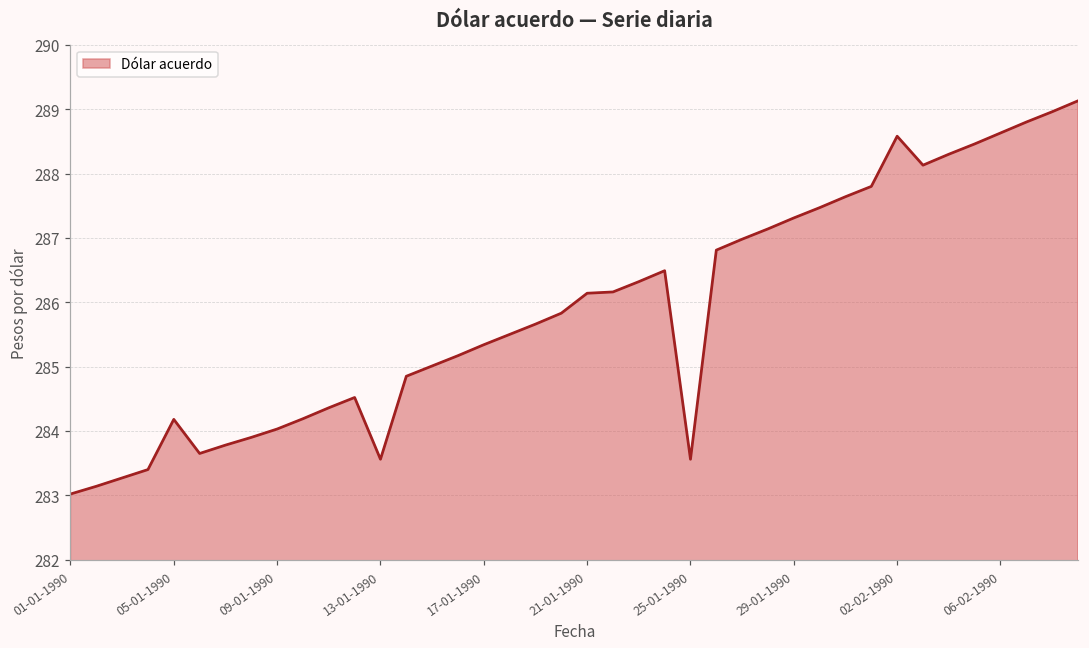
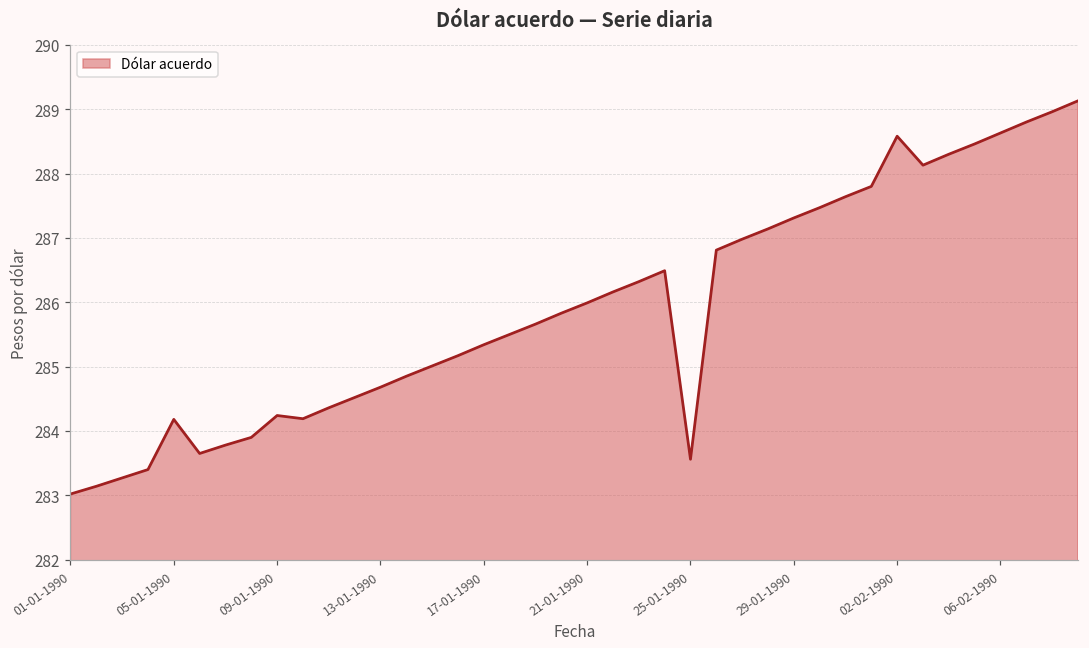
  {
    "01-01-1990": 283.0,
    "05-01-1990": 284.2,
-   "09-01-1990": 284.0,
-   "13-01-1990": 283.6,
+   "09-01-1990": 284.2,
+   "13-01-1990": 284.7,
    "17-01-1990": 285.3,
-   "21-01-1990": 286.1,
+   "21-01-1990": 286.0,
    "25-01-1990": 283.6,
    "29-01-1990": 287.3,
    "02-02-1990": 288.6,
    "06-02-1990": 288.6
  }
